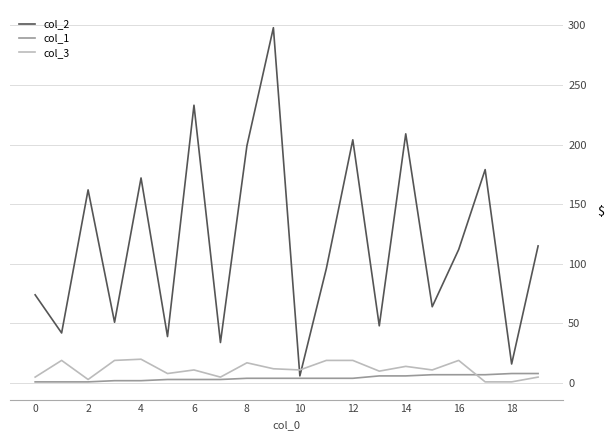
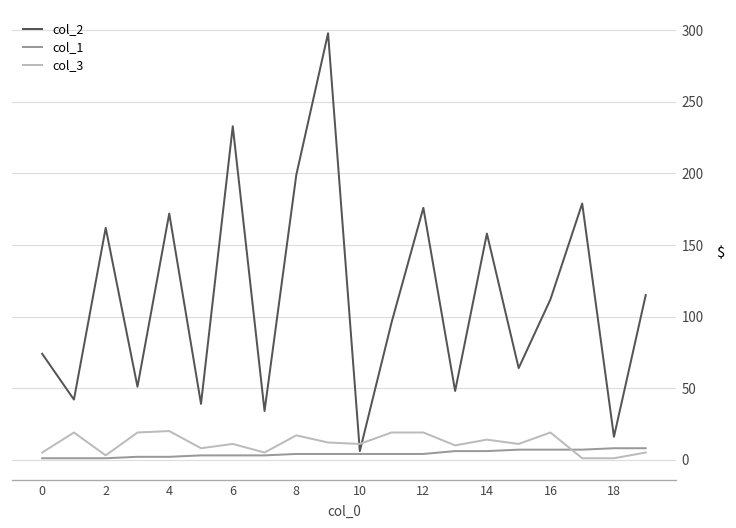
  {
    "col_2": {
      "0": 74,
      "2": 162,
      "4": 172,
      "6": 233,
      "8": 199,
-     "12": 204,
-     "14": 209,
+     "12": 176,
+     "14": 158,
      "16": 112,
      "18": 16
    }
  }
